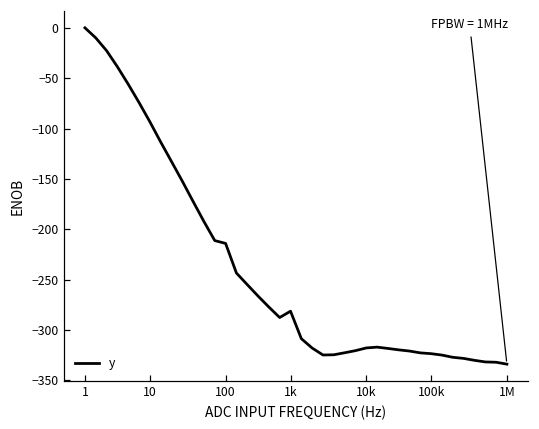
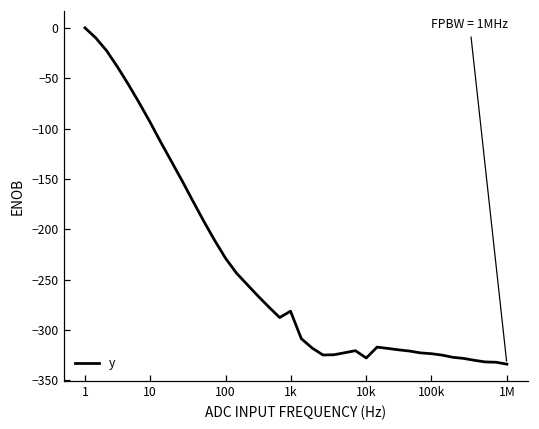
  {
-   "100": -210,
+   "100": -230,
    "1k": -280,
-   "10k": -320,
+   "10k": -330,
    "1M": -330
  }
